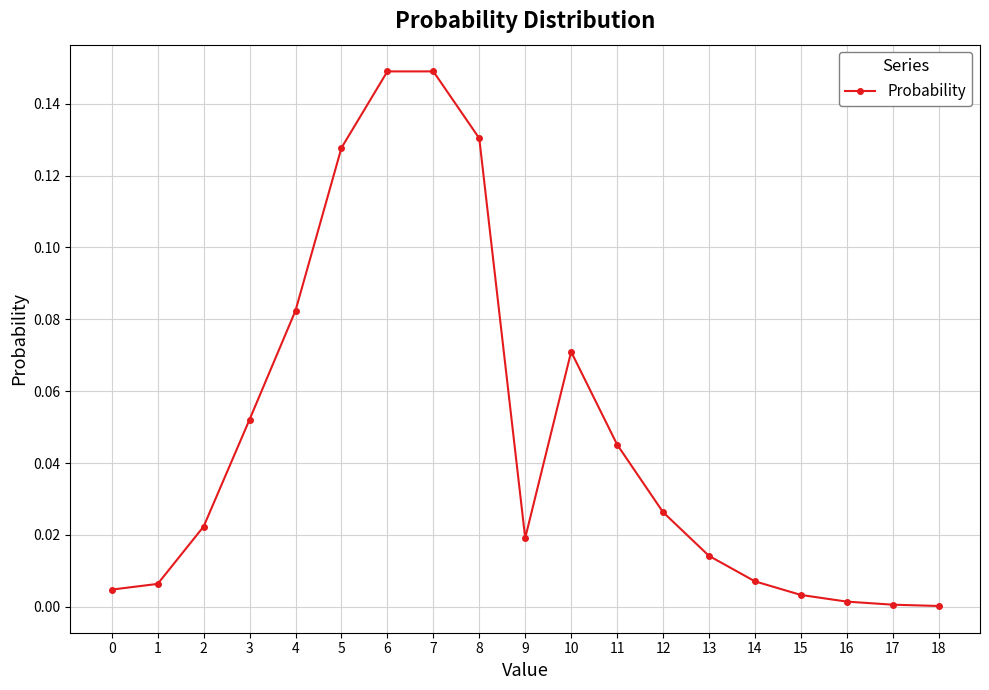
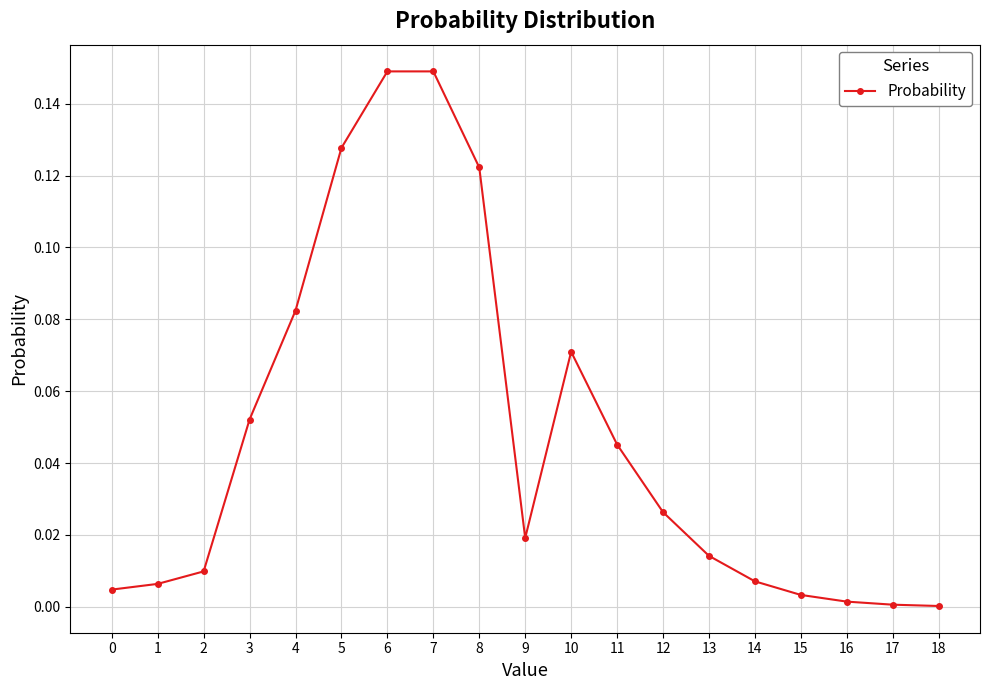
  {
    "0": 0.005,
    "1": 0.006,
-   "2": 0.022,
+   "2": 0.010,
    "3": 0.052,
    "4": 0.082,
    "5": 0.128,
    "6": 0.149,
    "7": 0.149,
-   "8": 0.130,
+   "8": 0.122,
    "9": 0.019,
    "10": 0.071,
    "11": 0.045,
    "12": 0.026,
    "13": 0.014,
    "14": 0.007,
    "15": 0.003,
    "16": 0.001,
    "17": 0.001,
    "18": 0.000
  }
